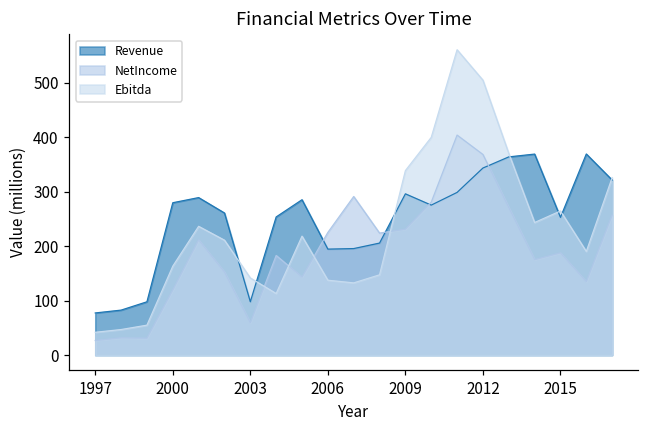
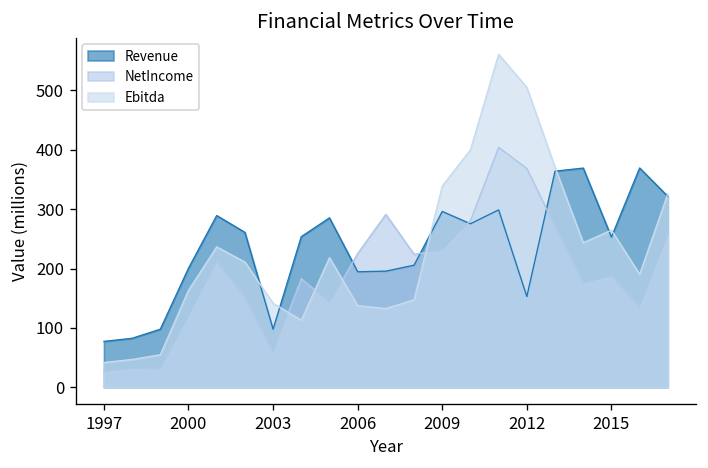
  {
    "Revenue": {
      "1997": 80,
-     "2000": 280,
+     "2000": 200,
      "2003": 100,
      "2006": 190,
      "2009": 300,
-     "2012": 340,
+     "2012": 150,
      "2015": 250
    }
  }
